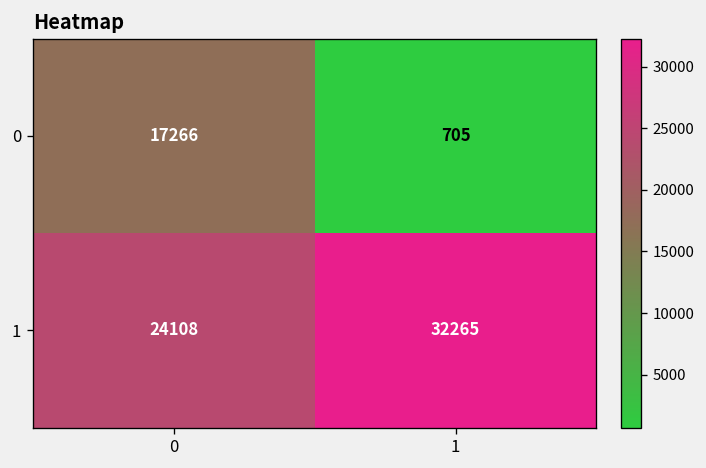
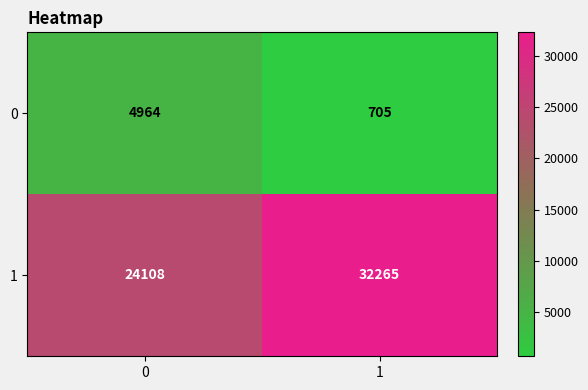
  {
    "0": {
-     "0": 17266,
+     "0": 4964,
      "1": 705
    },
    "1": {
      "0": 24108,
      "1": 32265
    }
  }
